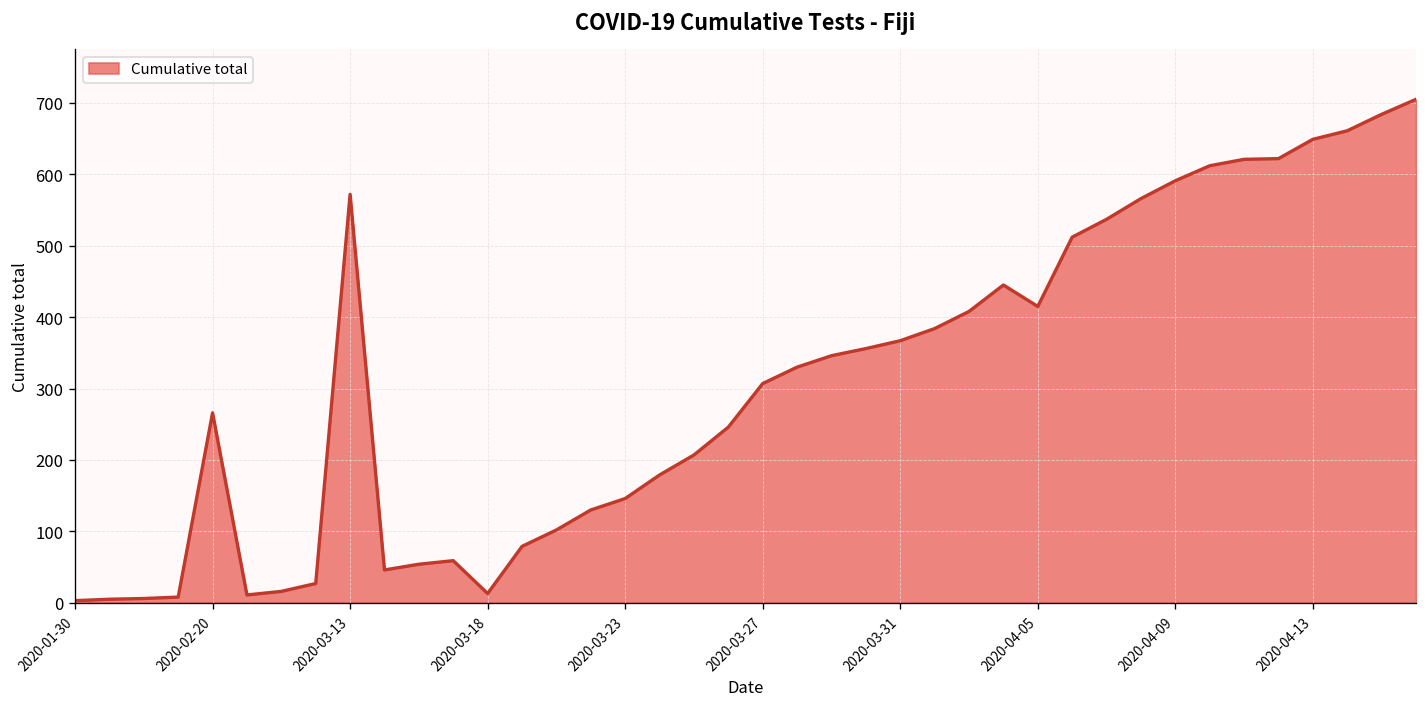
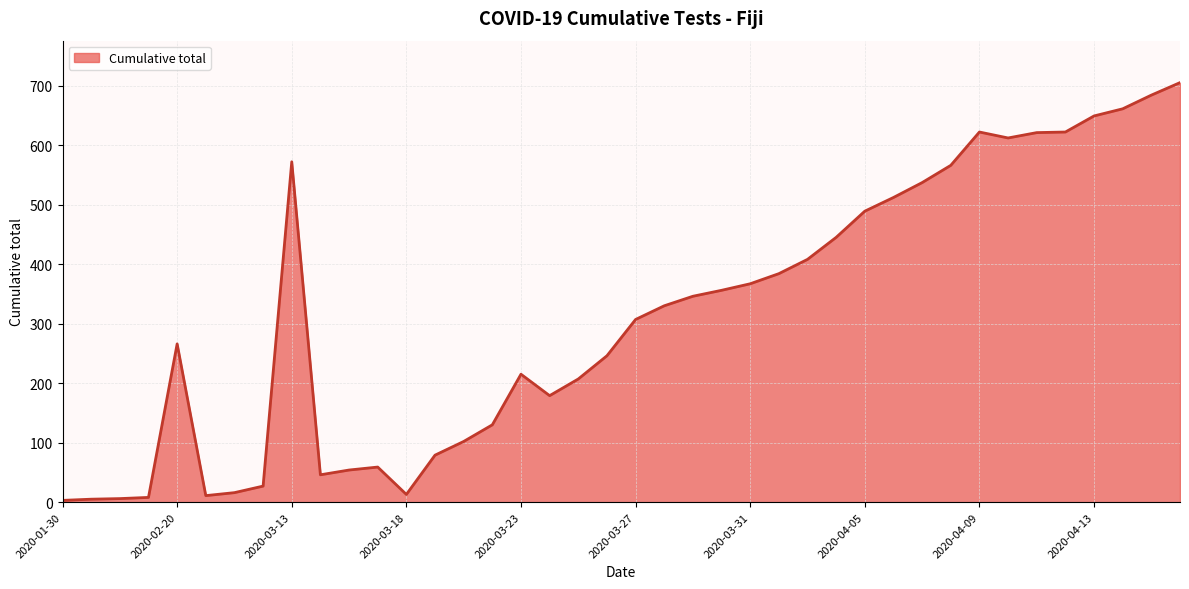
  {
    "2020-01-30": 0,
    "2020-02-20": 270,
    "2020-03-13": 570,
    "2020-03-18": 10,
-   "2020-03-23": 150,
+   "2020-03-23": 220,
    "2020-03-27": 310,
    "2020-03-31": 370,
-   "2020-04-05": 420,
-   "2020-04-09": 590,
+   "2020-04-05": 490,
+   "2020-04-09": 620,
    "2020-04-13": 650
  }
